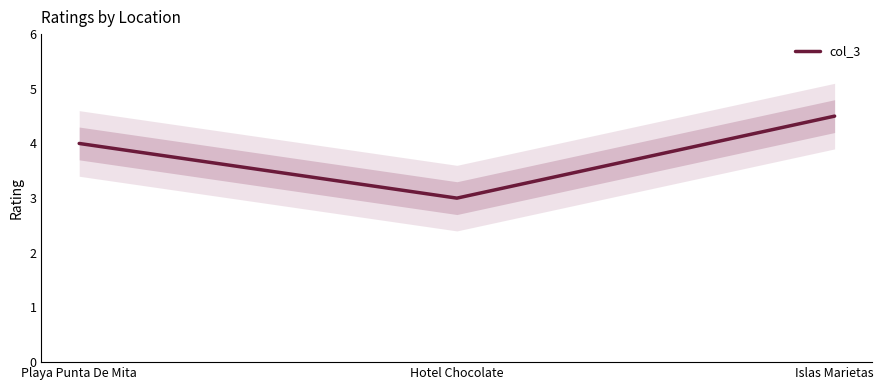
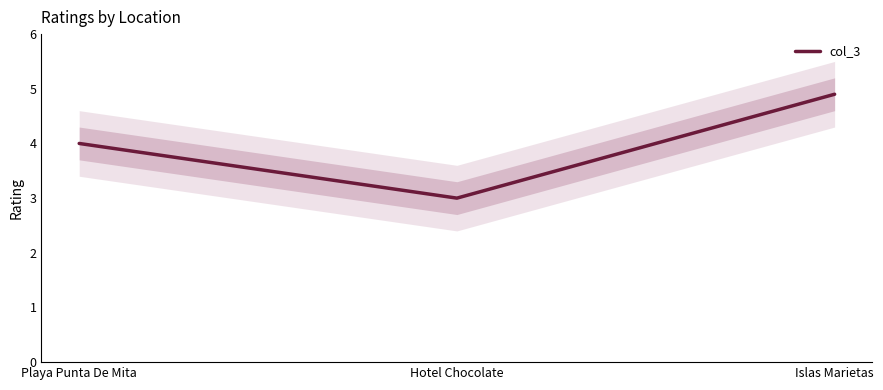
  {
    "col_3": {
      "Playa Punta De Mita": 4.0,
      "Hotel Chocolate": 3.0,
-     "Islas Marietas": 4.5
+     "Islas Marietas": 4.9
    }
  }
